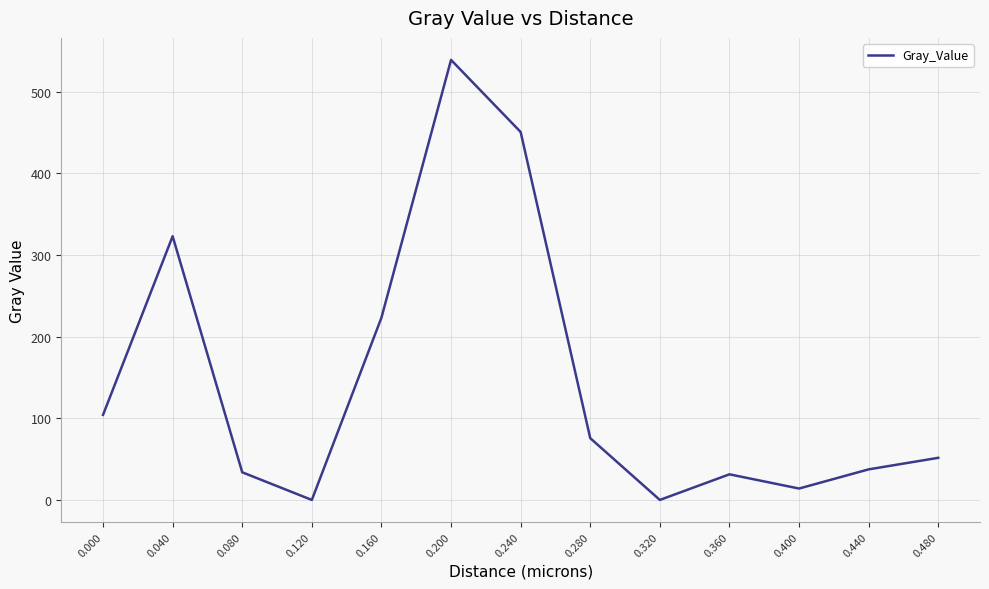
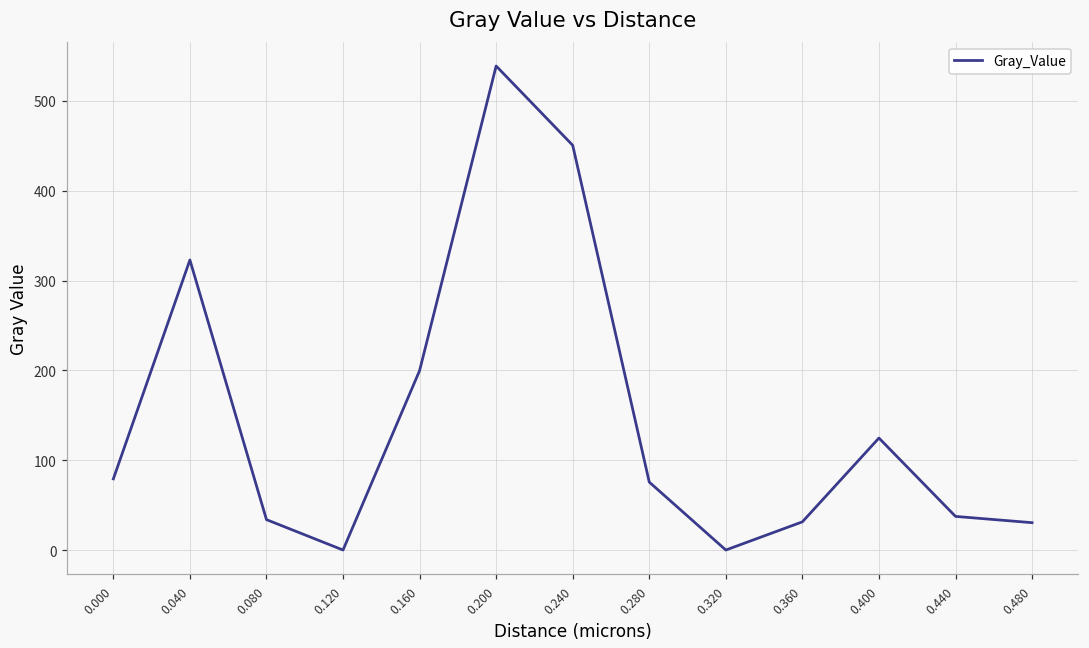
  {
-   "0.000": 100,
+   "0.000": 80,
    "0.040": 320,
    "0.080": 30,
    "0.120": 0,
-   "0.160": 220,
+   "0.160": 200,
    "0.200": 540,
    "0.240": 450,
    "0.280": 80,
    "0.320": 0,
    "0.360": 30,
-   "0.400": 10,
+   "0.400": 120,
    "0.440": 40,
-   "0.480": 50
+   "0.480": 30
  }
